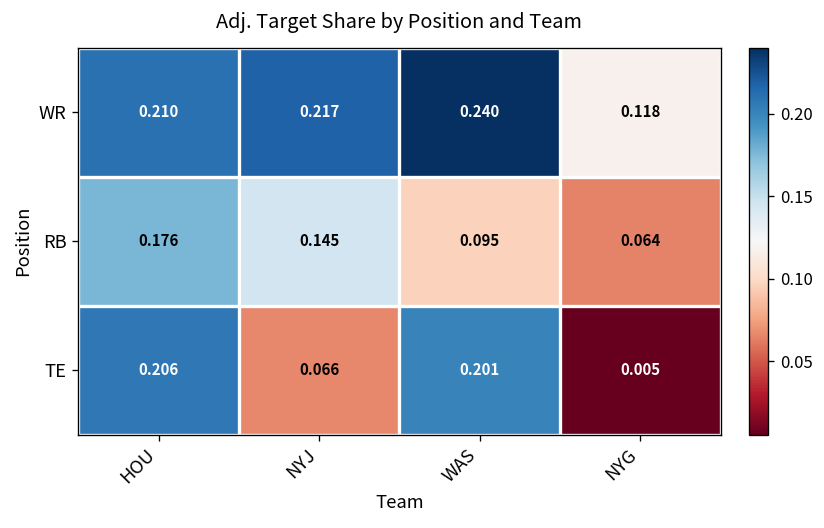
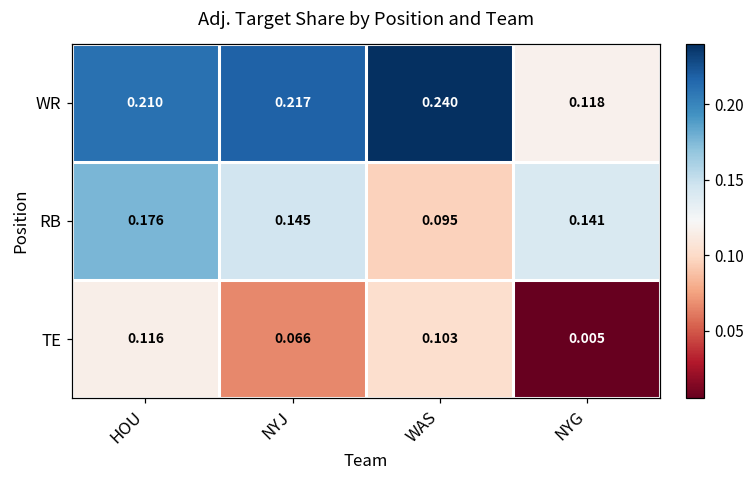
  {
    "WR": {
      "HOU": 0.210,
      "NYJ": 0.217,
      "WAS": 0.240,
      "NYG": 0.118
    },
    "RB": {
      "HOU": 0.176,
      "NYJ": 0.145,
      "WAS": 0.095,
-     "NYG": 0.064
+     "NYG": 0.141
    },
    "TE": {
-     "HOU": 0.206,
+     "HOU": 0.116,
      "NYJ": 0.066,
-     "WAS": 0.201,
+     "WAS": 0.103,
      "NYG": 0.005
    }
  }
